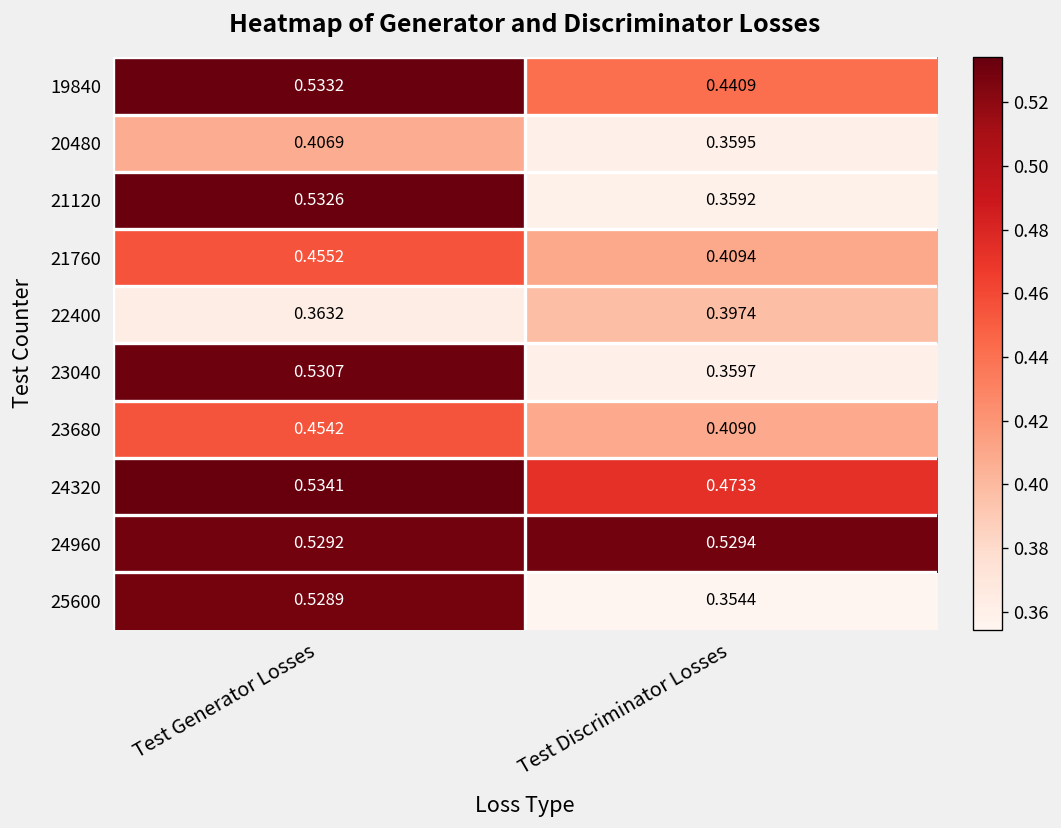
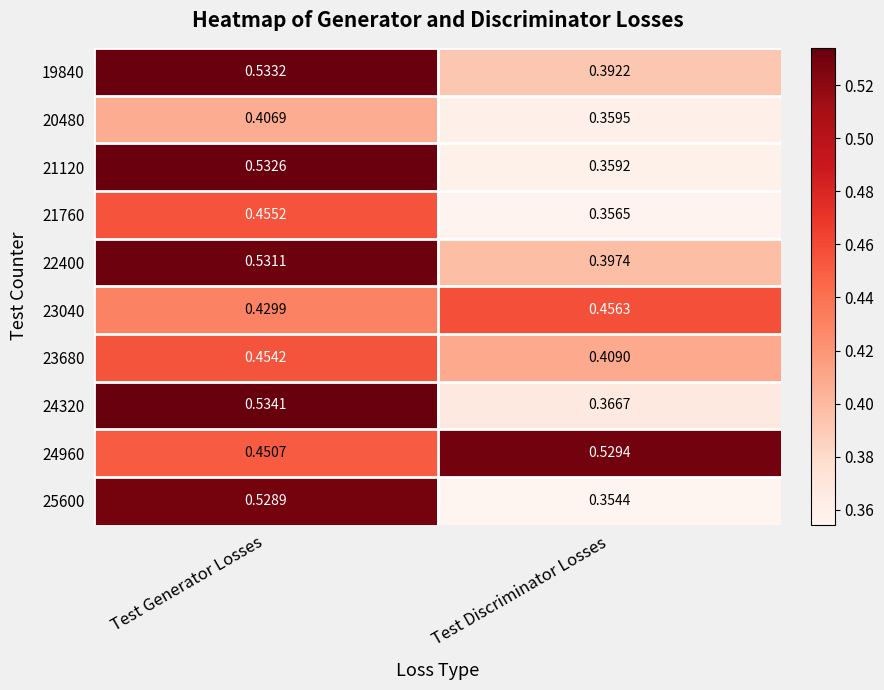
  {
    "19840": {
      "Test Generator Losses": 0.5332,
-     "Test Discriminator Losses": 0.4409
+     "Test Discriminator Losses": 0.3922
    },
    "20480": {
      "Test Generator Losses": 0.4069,
      "Test Discriminator Losses": 0.3595
    },
    "21120": {
      "Test Generator Losses": 0.5326,
      "Test Discriminator Losses": 0.3592
    },
    "21760": {
      "Test Generator Losses": 0.4552,
-     "Test Discriminator Losses": 0.4094
+     "Test Discriminator Losses": 0.3565
    },
    "22400": {
-     "Test Generator Losses": 0.3632,
+     "Test Generator Losses": 0.5311,
      "Test Discriminator Losses": 0.3974
    },
    "23040": {
-     "Test Generator Losses": 0.5307,
-     "Test Discriminator Losses": 0.3597
+     "Test Generator Losses": 0.4299,
+     "Test Discriminator Losses": 0.4563
    },
    "23680": {
      "Test Generator Losses": 0.4542,
      "Test Discriminator Losses": 0.4090
    },
    "24320": {
      "Test Generator Losses": 0.5341,
-     "Test Discriminator Losses": 0.4733
+     "Test Discriminator Losses": 0.3667
    },
    "24960": {
-     "Test Generator Losses": 0.5292,
+     "Test Generator Losses": 0.4507,
      "Test Discriminator Losses": 0.5294
    },
    "25600": {
      "Test Generator Losses": 0.5289,
      "Test Discriminator Losses": 0.3544
    }
  }
